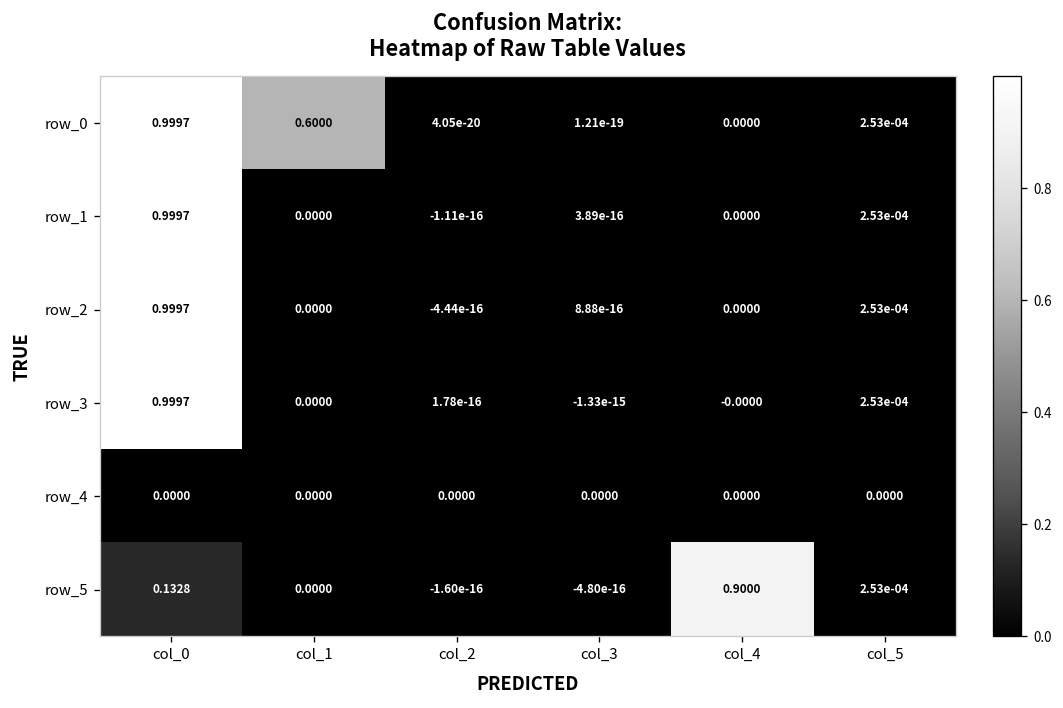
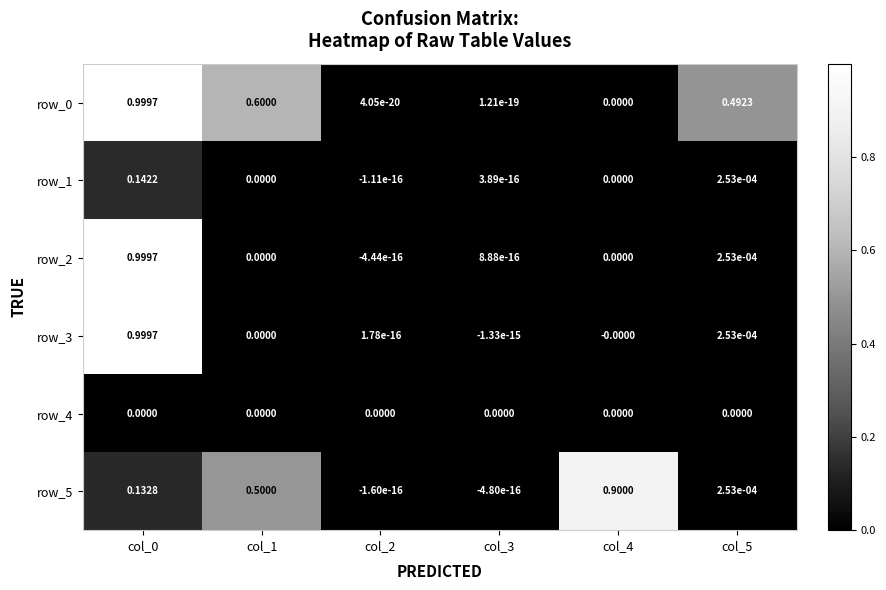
  {
    "row_0": {
      "col_0": "0.9997",
      "col_1": "0.6000",
      "col_2": "4.05e-20",
      "col_3": "1.21e-19",
      "col_4": "0.0000",
-     "col_5": "2.53e-04"
+     "col_5": "0.4923"
    },
    "row_1": {
-     "col_0": "0.9997",
+     "col_0": "0.1422",
      "col_1": "0.0000",
      "col_2": "-1.11e-16",
      "col_3": "3.89e-16",
      "col_4": "0.0000",
      "col_5": "2.53e-04"
    },
    "row_2": {
      "col_0": "0.9997",
      "col_1": "0.0000",
      "col_2": "-4.44e-16",
      "col_3": "8.88e-16",
      "col_4": "0.0000",
      "col_5": "2.53e-04"
    },
    "row_3": {
      "col_0": "0.9997",
      "col_1": "0.0000",
      "col_2": "1.78e-16",
      "col_3": "-1.33e-15",
      "col_4": "-0.0000",
      "col_5": "2.53e-04"
    },
    "row_4": {
      "col_0": "0.0000",
      "col_1": "0.0000",
      "col_2": "0.0000",
      "col_3": "0.0000",
      "col_4": "0.0000",
      "col_5": "0.0000"
    },
    "row_5": {
      "col_0": "0.1328",
-     "col_1": "0.0000",
+     "col_1": "0.5000",
      "col_2": "-1.60e-16",
      "col_3": "-4.80e-16",
      "col_4": "0.9000",
      "col_5": "2.53e-04"
    }
  }
